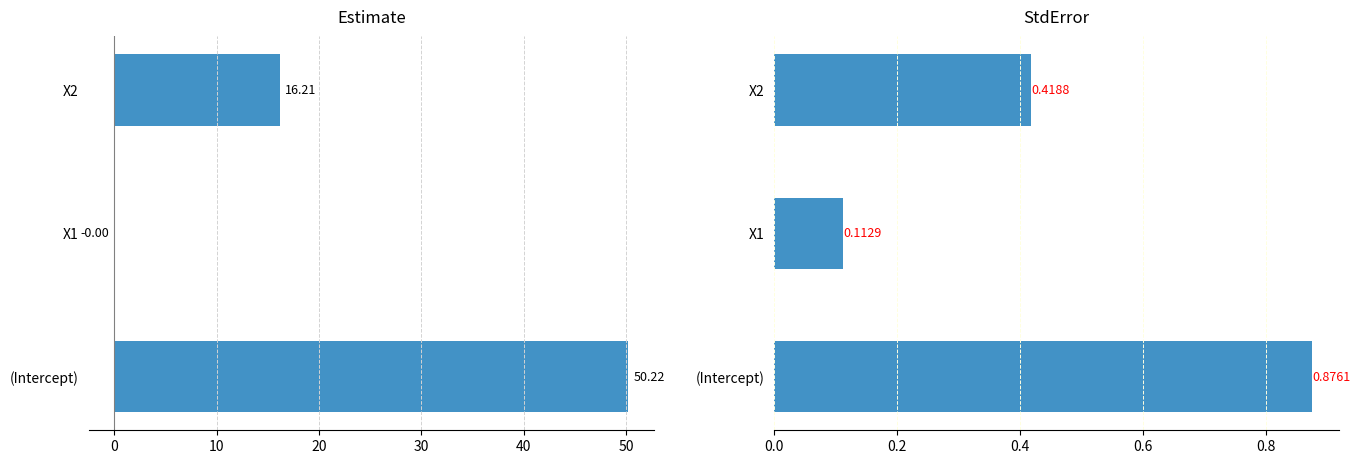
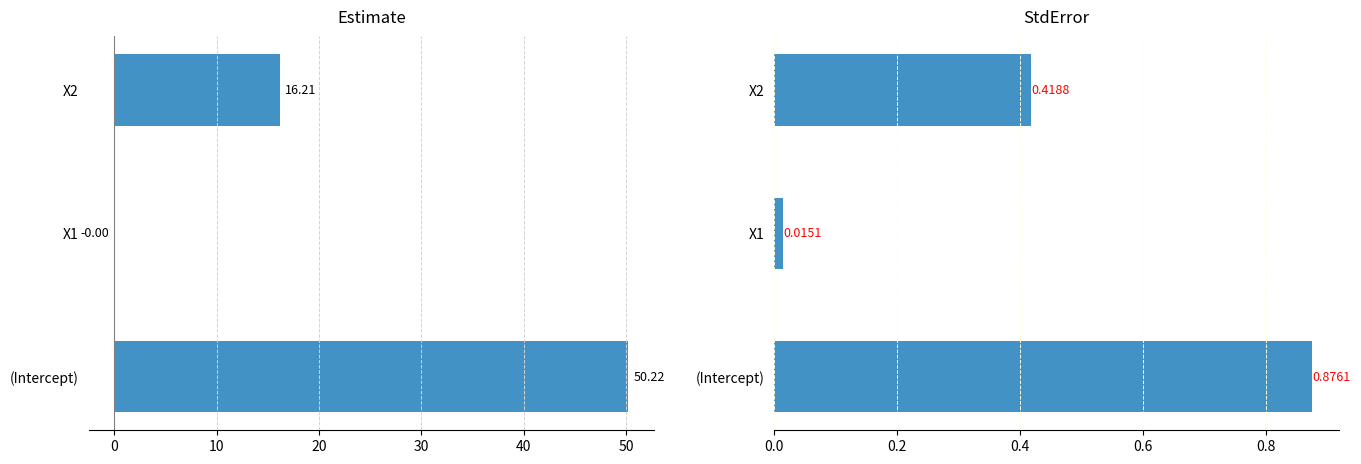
  {
    "Estimate": {
      "X2": 16.21,
      "X1": -0.00,
      "(Intercept)": 50.22
    },
    "StdError": {
      "X2": 0.4188,
-     "X1": 0.1129,
+     "X1": 0.0151,
      "(Intercept)": 0.8761
    }
  }
